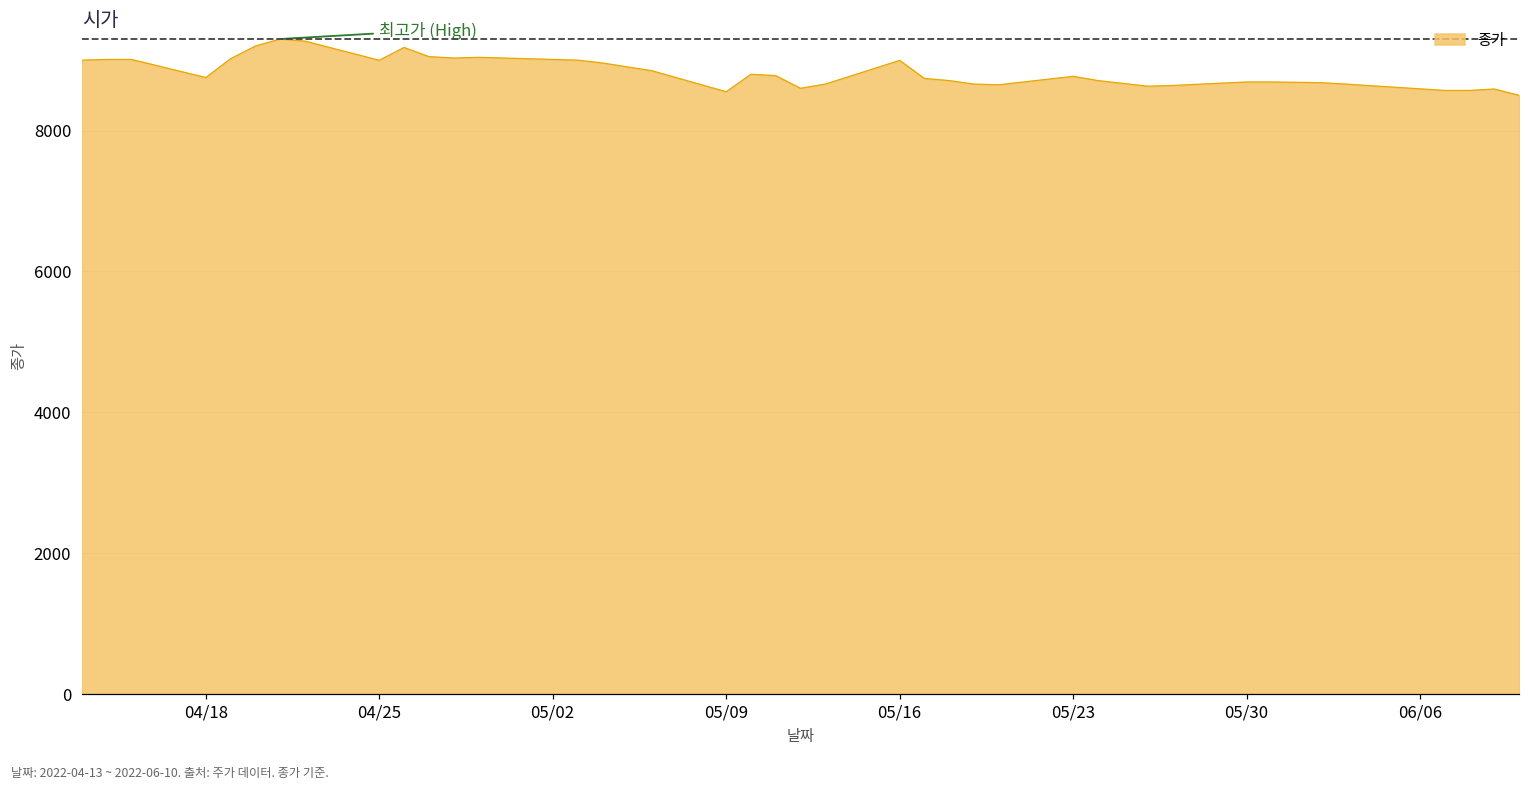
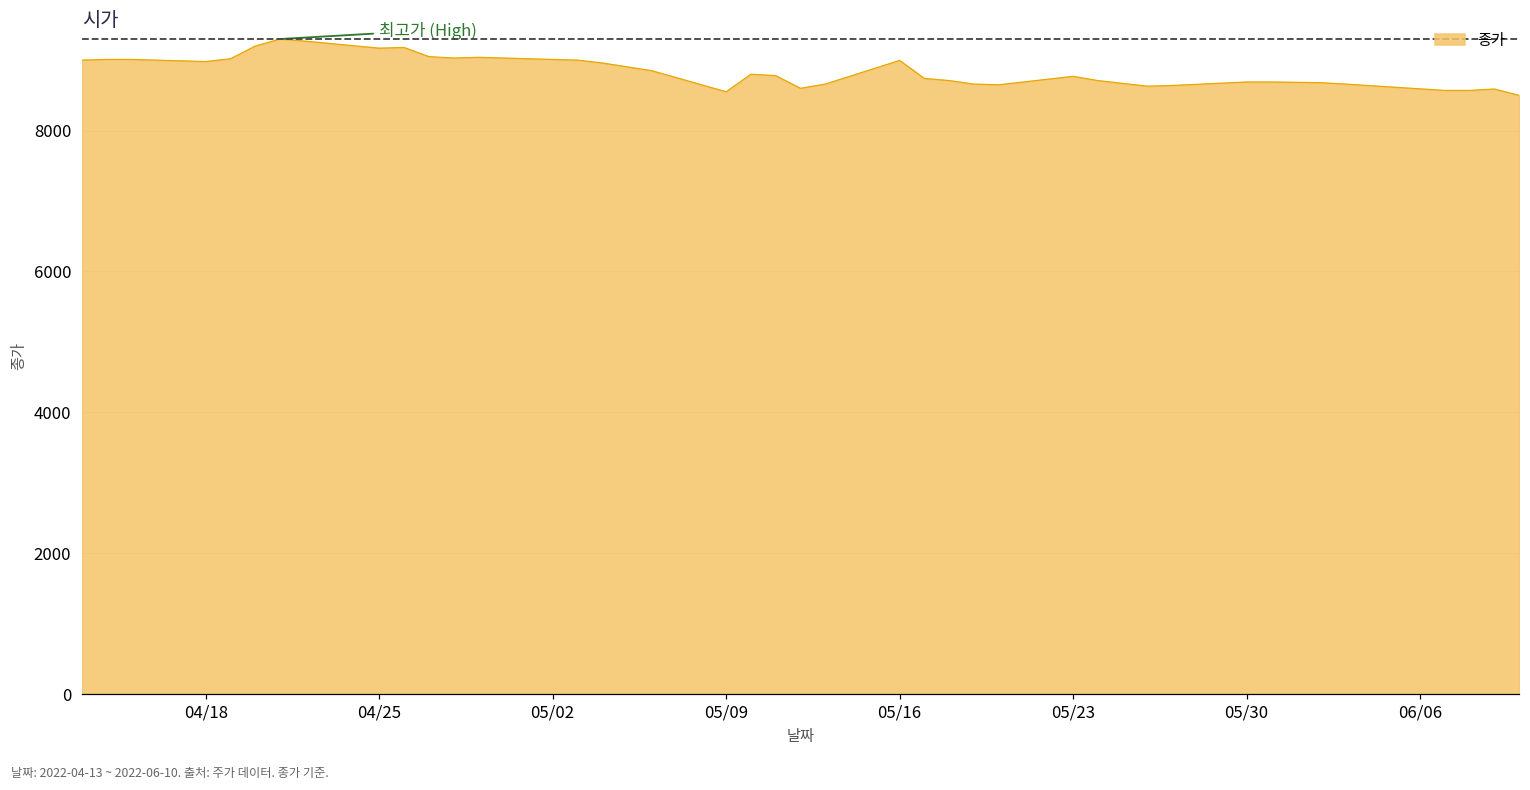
  {
-   "04/18": 8800,
-   "04/25": 9000,
+   "04/18": 9000,
+   "04/25": 9200,
    "05/02": 9000,
    "05/09": 8600,
    "05/16": 9000,
    "05/23": 8800,
    "05/30": 8700
  }
